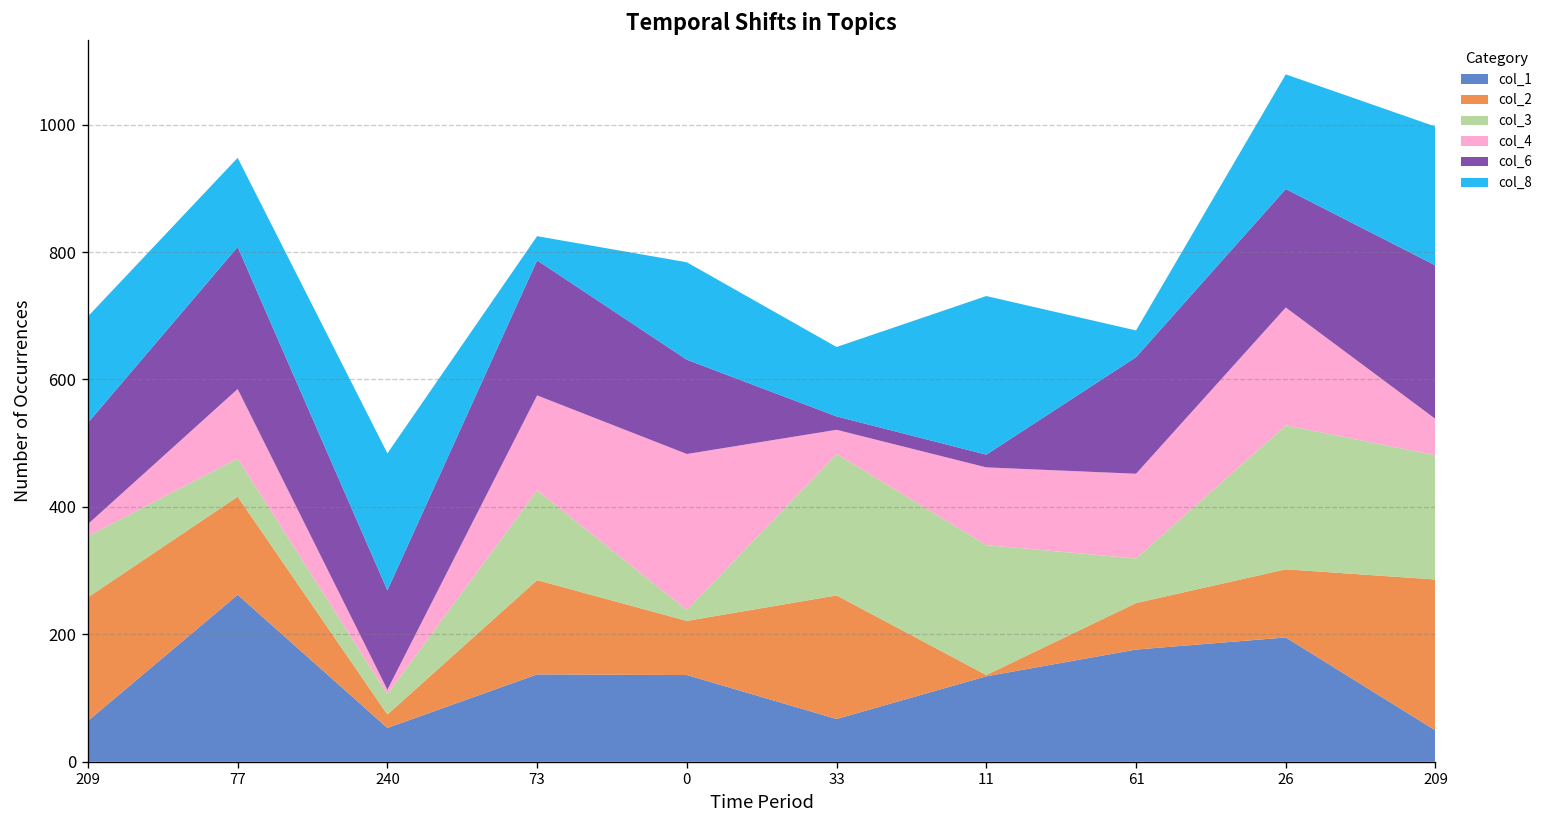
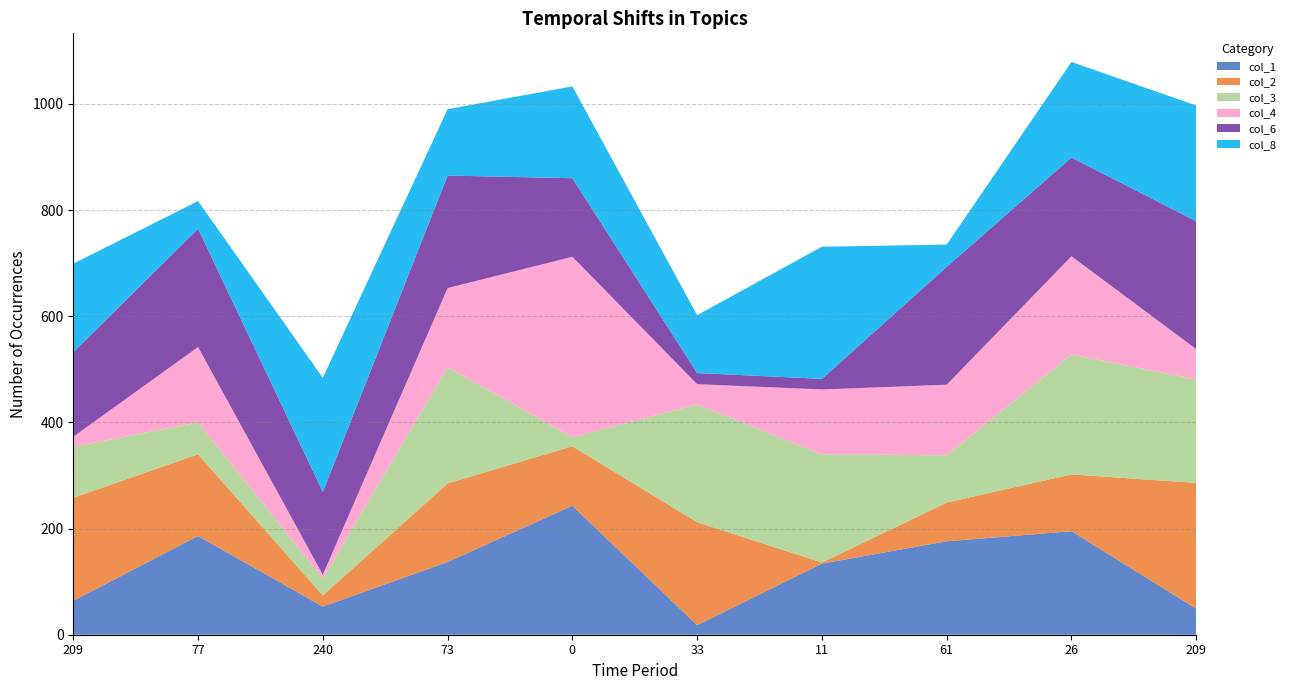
  {
    "col_1": {
-     "77": 260,
+     "77": 190,
      "240": 50,
      "73": 140,
-     "0": 140,
-     "33": 70,
+     "0": 240,
+     "33": 20,
      "61": 180,
      "26": 200
    },
    "col_2": {
      "77": 150,
      "240": 20,
      "73": 150,
-     "0": 90,
+     "0": 110,
      "33": 190,
      "61": 70,
      "26": 110
    },
    "col_3": {
      "77": 60,
      "240": 30,
-     "73": 140,
+     "73": 220,
      "0": 20,
      "33": 220,
      "11": 200,
-     "61": 70,
+     "61": 90,
      "26": 230
    },
    "col_4": {
-     "77": 110,
+     "77": 140,
      "240": 10,
      "73": 150,
-     "0": 250,
+     "0": 340,
      "33": 40,
      "11": 120,
      "61": 130,
      "26": 190
    },
    "col_6": {
      "77": 220,
      "240": 160,
      "73": 210,
      "0": 150,
      "33": 20,
      "11": 20,
-     "61": 180,
+     "61": 220,
      "26": 190
    },
    "col_8": {
-     "77": 140,
+     "77": 50,
      "240": 220,
-     "73": 40,
-     "0": 150,
+     "73": 130,
+     "0": 170,
      "33": 110,
      "11": 250,
      "61": 40,
      "26": 180
    }
  }
